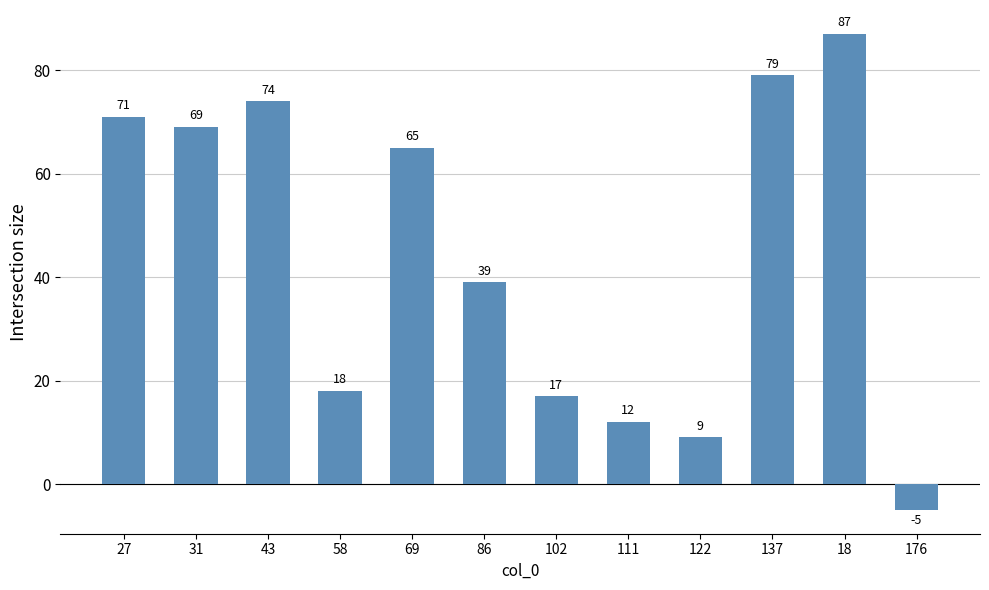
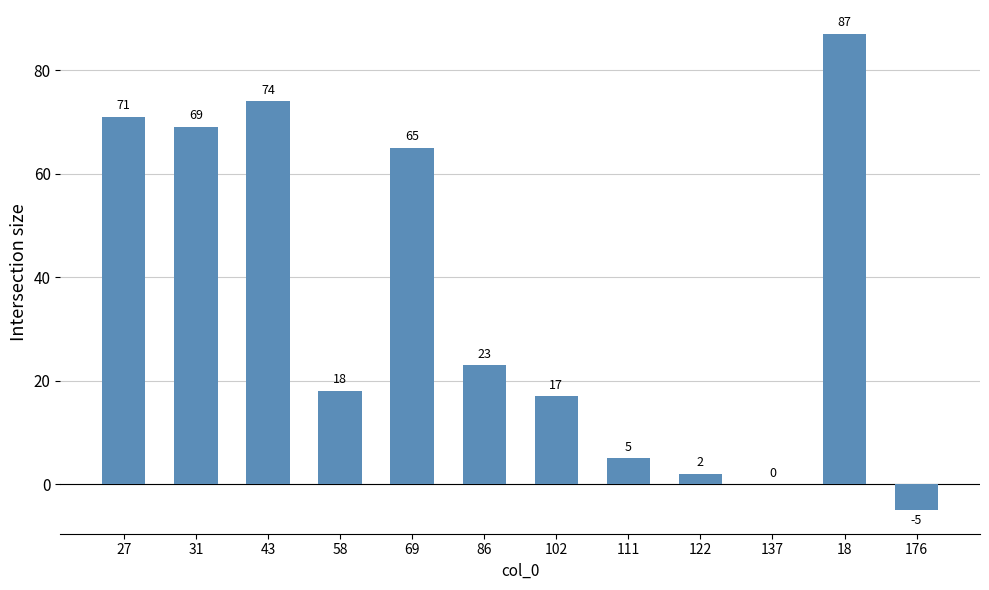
  {
    "27": 71,
    "31": 69,
    "43": 74,
    "58": 18,
    "69": 65,
-   "86": 39,
+   "86": 23,
    "102": 17,
-   "111": 12,
-   "122": 9,
-   "137": 79,
+   "111": 5,
+   "122": 2,
+   "137": 0,
    "18": 87,
    "176": -5
  }
